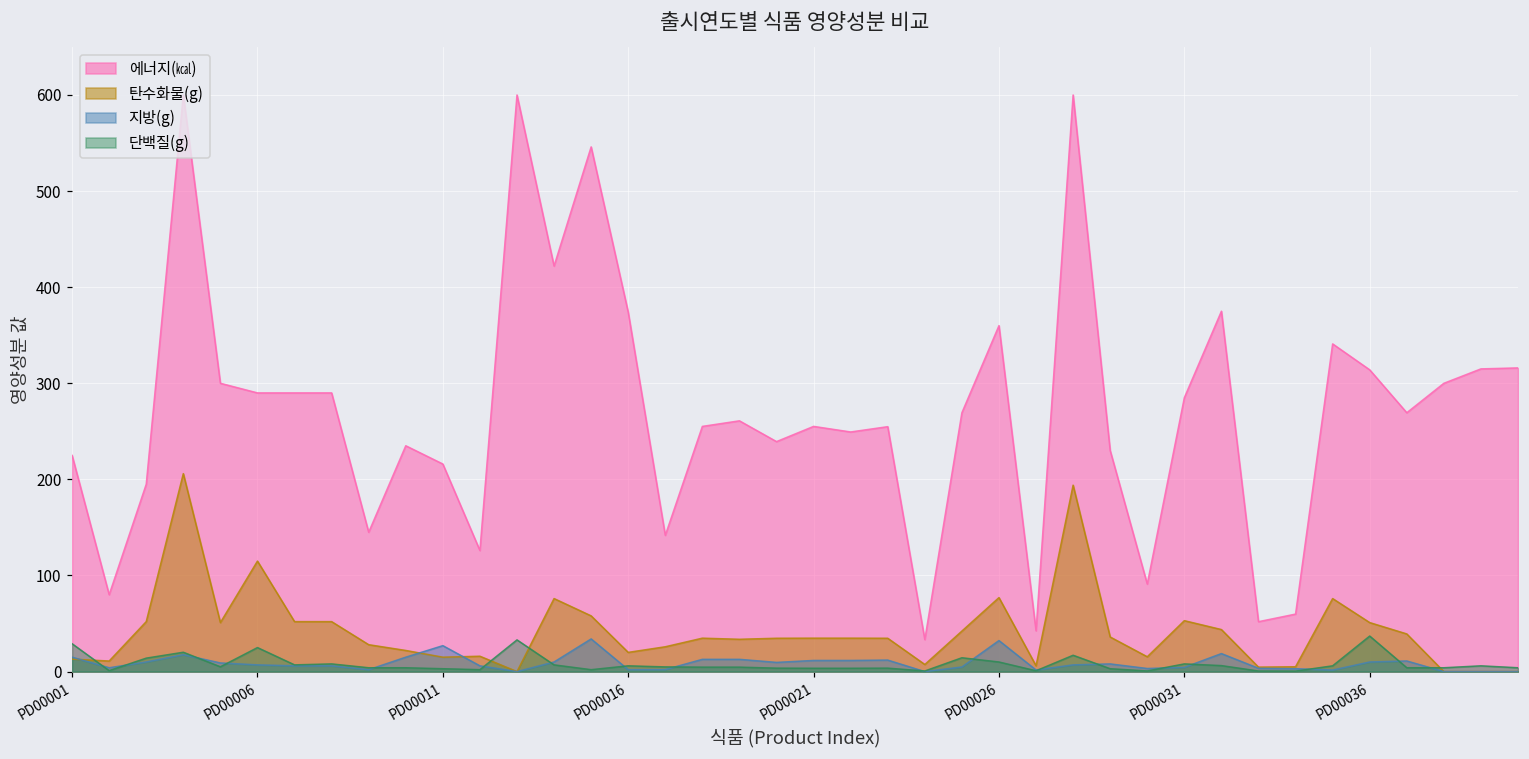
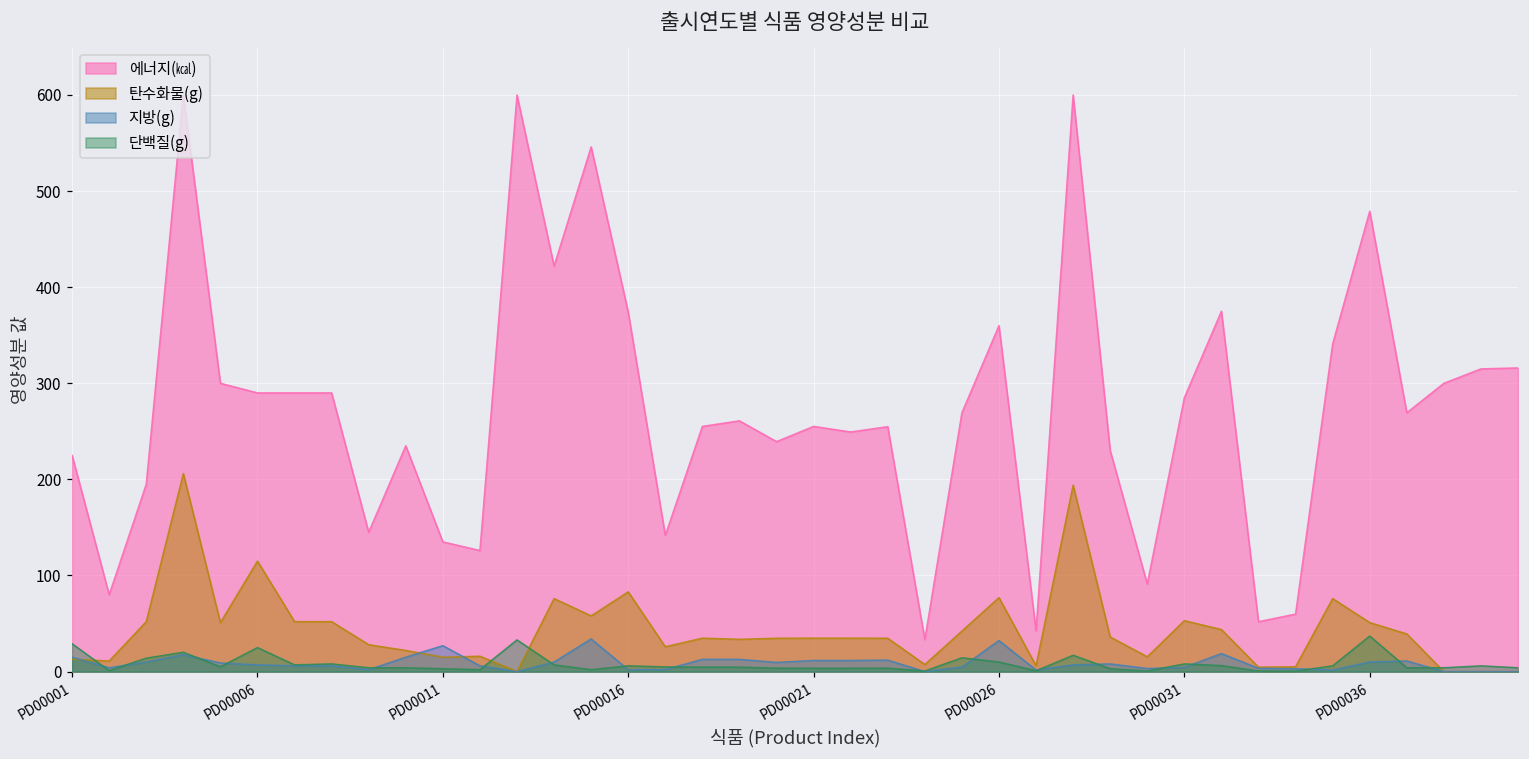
  {
    "에너지(㎉)": {
      "PD00001": 230,
      "PD00006": 290,
-     "PD00011": 220,
+     "PD00011": 140,
      "PD00016": 370,
      "PD00021": 260,
      "PD00026": 360,
      "PD00031": 290,
-     "PD00036": 310
+     "PD00036": 480
    },
    "탄수화물(g)": {
      "PD00006": 120,
      "PD00011": 20,
-     "PD00016": 20,
+     "PD00016": 80,
      "PD00021": 30,
      "PD00026": 80,
      "PD00031": 50,
      "PD00036": 50
    },
    "지방(g)": {
      "PD00006": 10,
      "PD00011": 30,
      "PD00016": 0,
      "PD00021": 10,
      "PD00026": 30,
      "PD00031": 0,
      "PD00036": 10
    },
    "단백질(g)": {
      "PD00001": 30,
      "PD00006": 30,
      "PD00011": 0,
      "PD00016": 10,
      "PD00021": 0,
      "PD00026": 10,
      "PD00031": 10,
      "PD00036": 40
    }
  }
